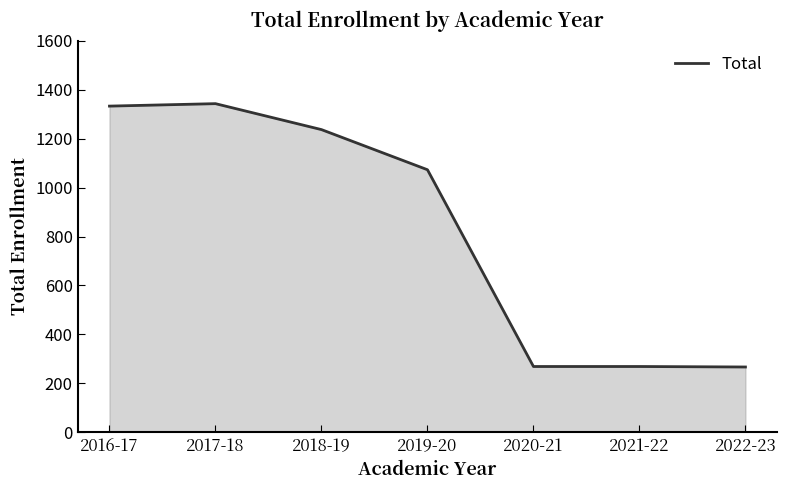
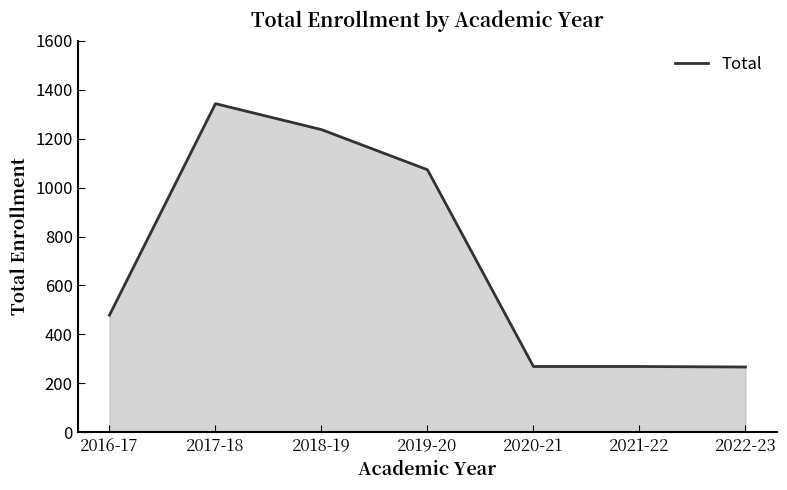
  {
-   "2016-17": 1330,
+   "2016-17": 480,
    "2017-18": 1340,
    "2018-19": 1240,
    "2019-20": 1070,
    "2020-21": 270,
    "2021-22": 270,
    "2022-23": 270
  }
